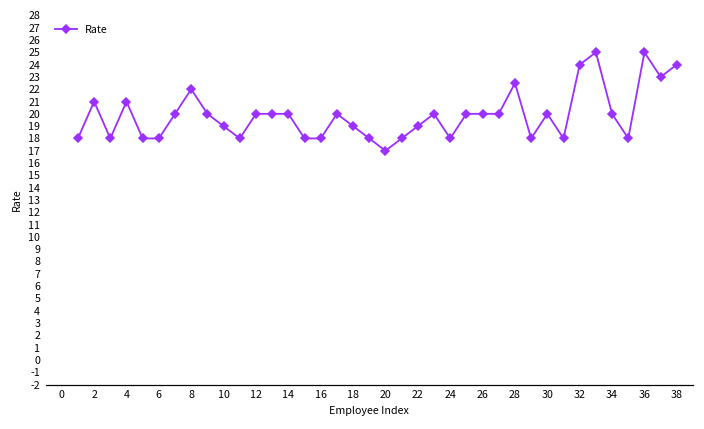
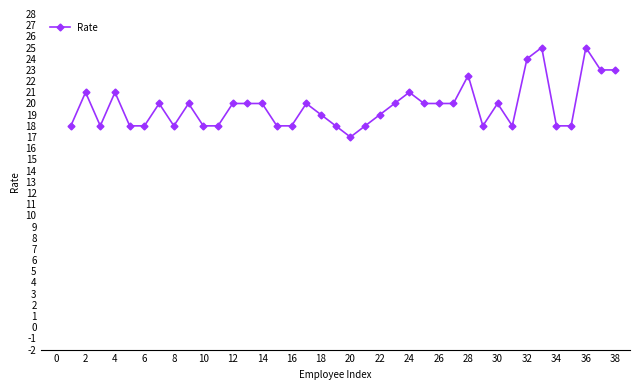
  {
    "2": 21,
    "4": 21,
    "6": 18,
-   "8": 22,
-   "10": 19,
+   "8": 18,
+   "10": 18,
    "12": 20,
    "14": 20,
    "16": 18,
    "18": 19,
    "20": 17,
    "22": 19,
-   "24": 18,
+   "24": 21,
    "26": 20,
    "28": 22.5,
    "30": 20,
    "32": 24,
-   "34": 20,
+   "34": 18,
    "36": 25,
-   "38": 24
+   "38": 23
  }
